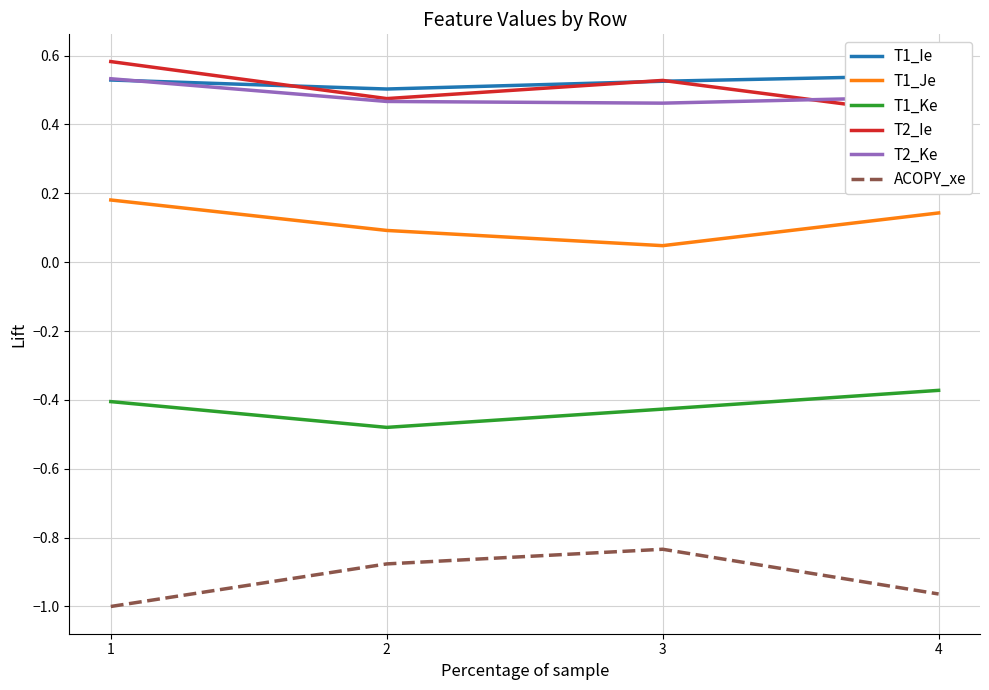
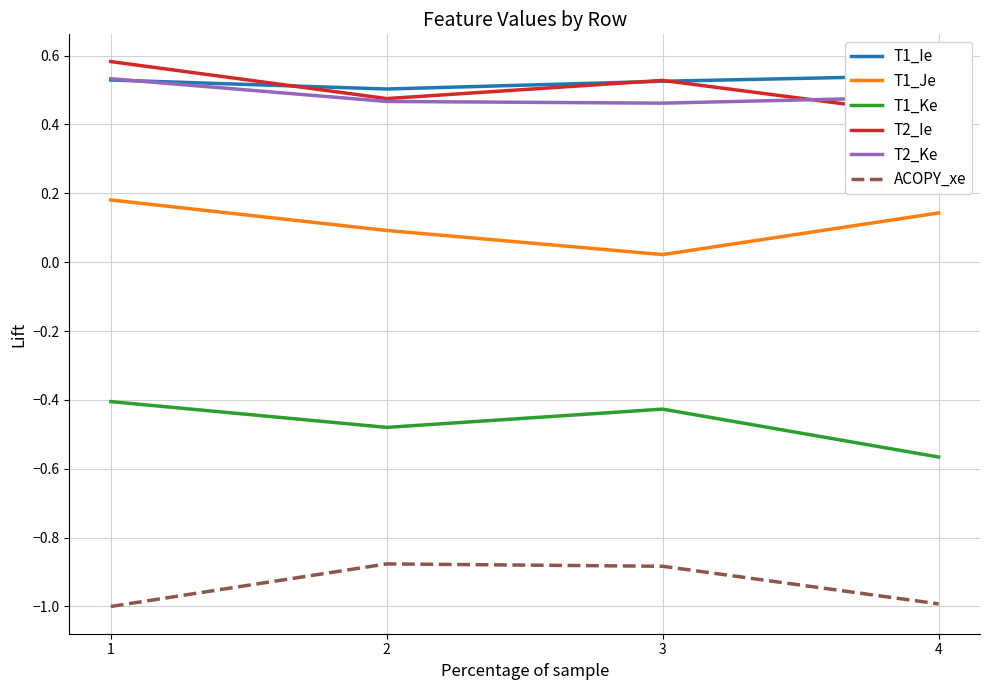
  {
    "T1_Ie": {
      "2": 0.50
    },
    "T1_Je": {
      "1": 0.18,
      "2": 0.09,
-     "3": 0.05,
+     "3": 0.02,
      "4": 0.14
    },
    "T1_Ke": {
      "1": -0.40,
      "2": -0.48,
      "3": -0.43,
-     "4": -0.37
+     "4": -0.57
    },
    "T2_Ie": {
      "1": 0.58,
      "2": 0.48
    },
    "T2_Ke": {
      "2": 0.47,
      "3": 0.46
    },
    "ACOPY_xe": {
      "1": -1.00,
      "2": -0.88,
-     "3": -0.83,
-     "4": -0.96
+     "3": -0.88,
+     "4": -0.99
    }
  }
